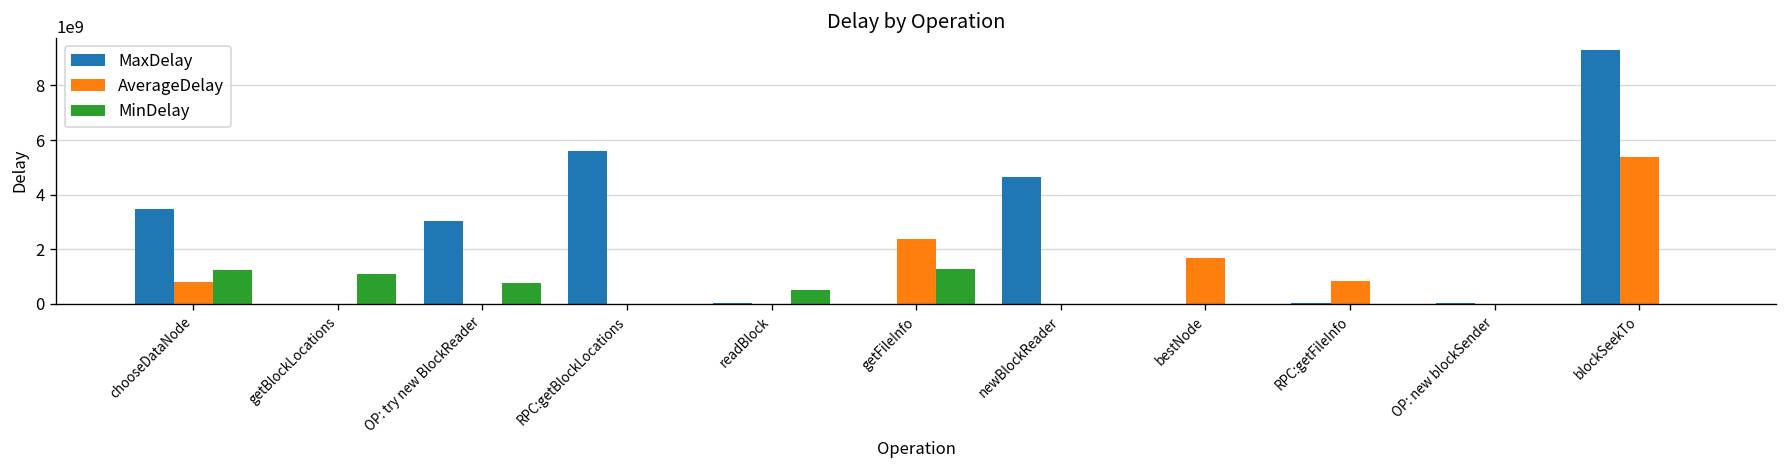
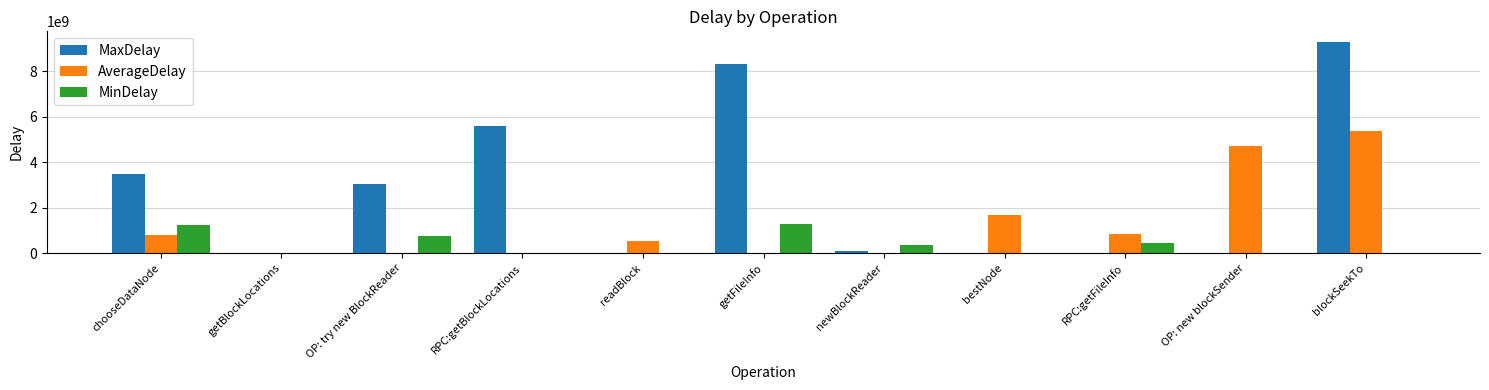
  {
    "MaxDelay": {
      "chooseDataNode": 3500000000,
      "OP: try new BlockReader": 3000000000,
      "RPC:getBlockLocations": 5600000000,
-     "getFileInfo": 0,
-     "newBlockReader": 4700000000,
+     "getFileInfo": 8300000000,
+     "newBlockReader": 100000000,
      "blockSeekTo": 9300000000
    },
    "AverageDelay": {
      "chooseDataNode": 800000000,
-     "readBlock": 0,
-     "getFileInfo": 2400000000,
+     "readBlock": 500000000,
+     "getFileInfo": 0,
      "bestNode": 1700000000,
      "RPC:getFileInfo": 900000000,
-     "OP: new blockSender": 0,
+     "OP: new blockSender": 4700000000,
      "blockSeekTo": 5400000000
    },
    "MinDelay": {
      "chooseDataNode": 1200000000,
-     "getBlockLocations": 1100000000,
+     "getBlockLocations": 0,
      "OP: try new BlockReader": 800000000,
-     "readBlock": 500000000,
+     "readBlock": 0,
      "getFileInfo": 1300000000,
-     "newBlockReader": 0,
+     "newBlockReader": 400000000,
      "bestNode": 0,
-     "RPC:getFileInfo": 0,
+     "RPC:getFileInfo": 500000000,
      "OP: new blockSender": 0,
      "blockSeekTo": 0
    }
  }
